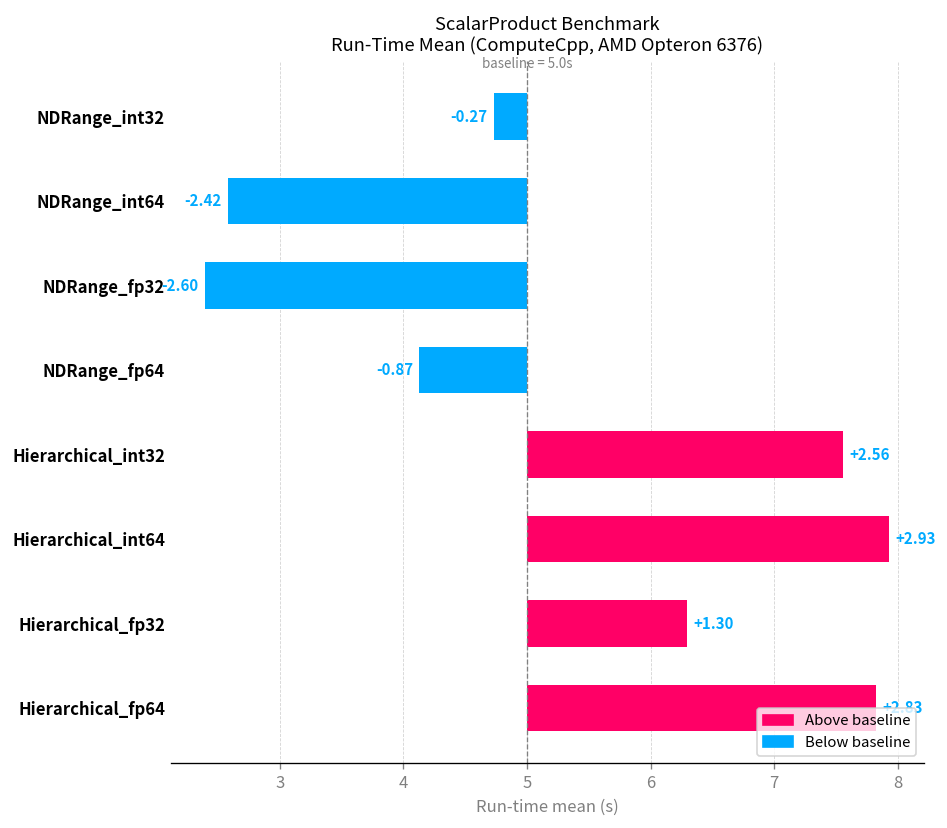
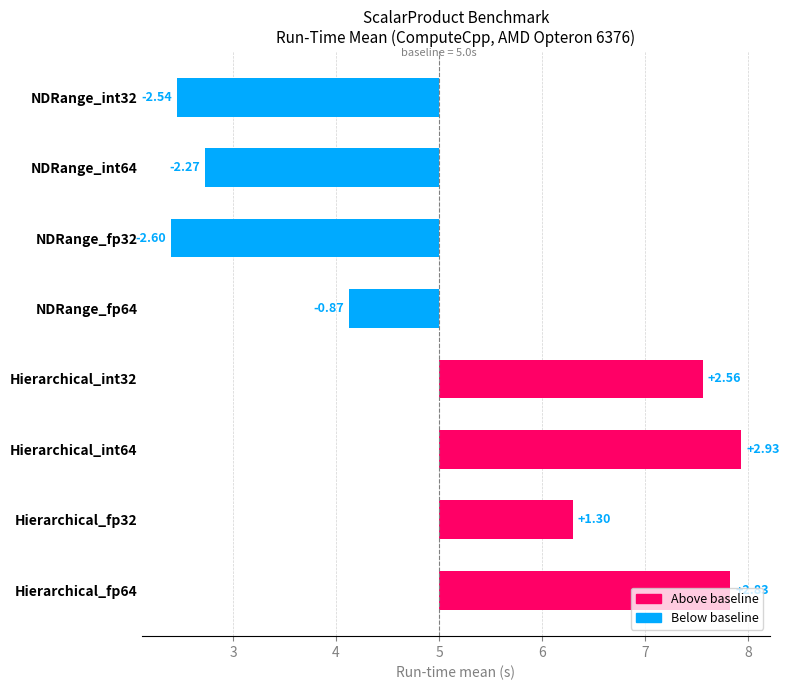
  {
-   "NDRange_int32": "-0.27",
-   "NDRange_int64": "-2.42",
+   "NDRange_int32": "-2.54",
+   "NDRange_int64": "-2.27",
    "NDRange_fp32": "-2.60",
    "NDRange_fp64": "-0.87",
    "Hierarchical_int32": "+2.56",
    "Hierarchical_int64": "+2.93",
    "Hierarchical_fp32": "+1.30"
  }
